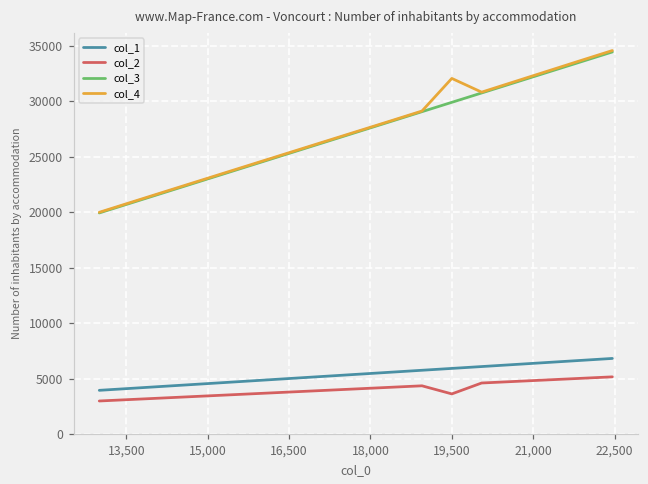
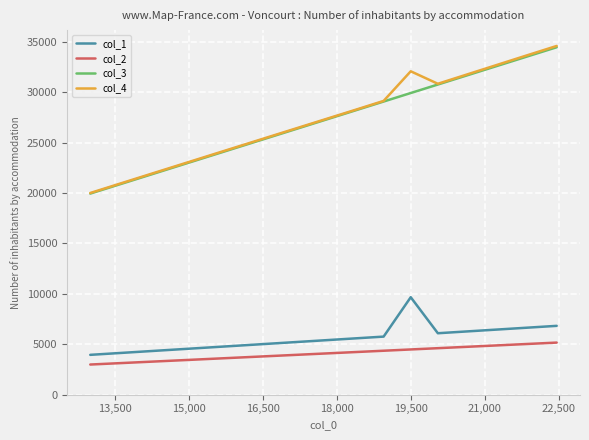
  {
    "col_1": {
-     "19,500": 5900
+     "19,500": 9700
    },
    "col_2": {
-     "19,500": 3600
+     "19,500": 4500
    },
    "col_3": {
      "19,500": 29900
    },
    "col_4": {
      "19,500": 32100
    }
  }
